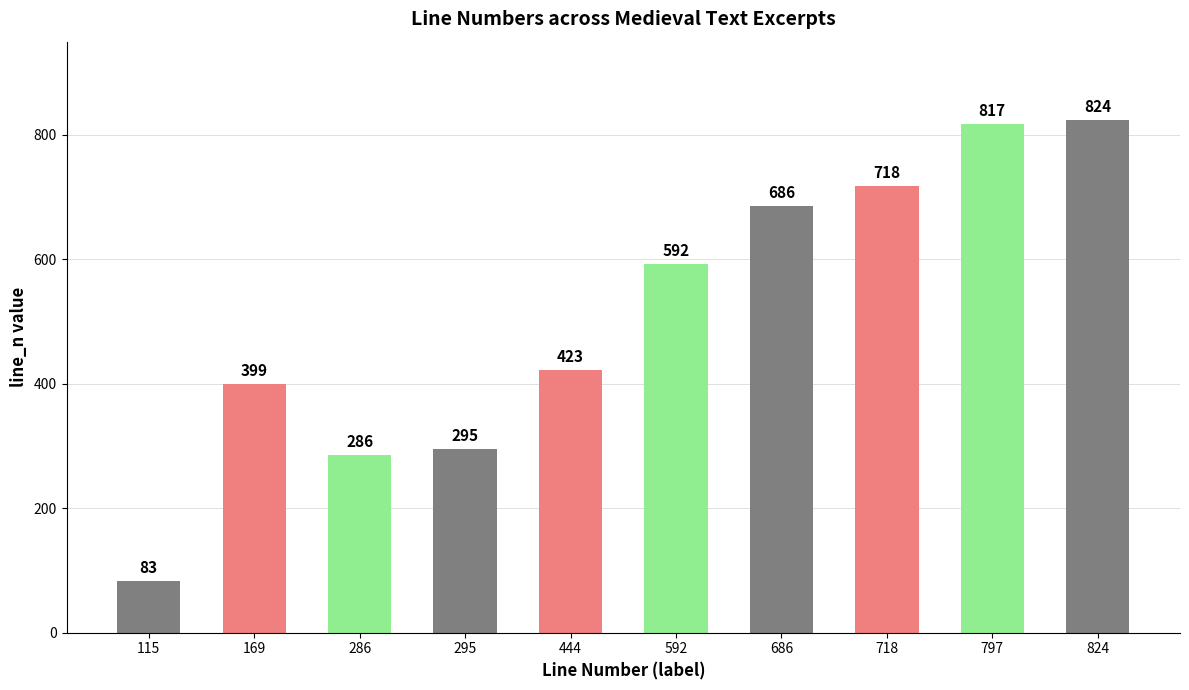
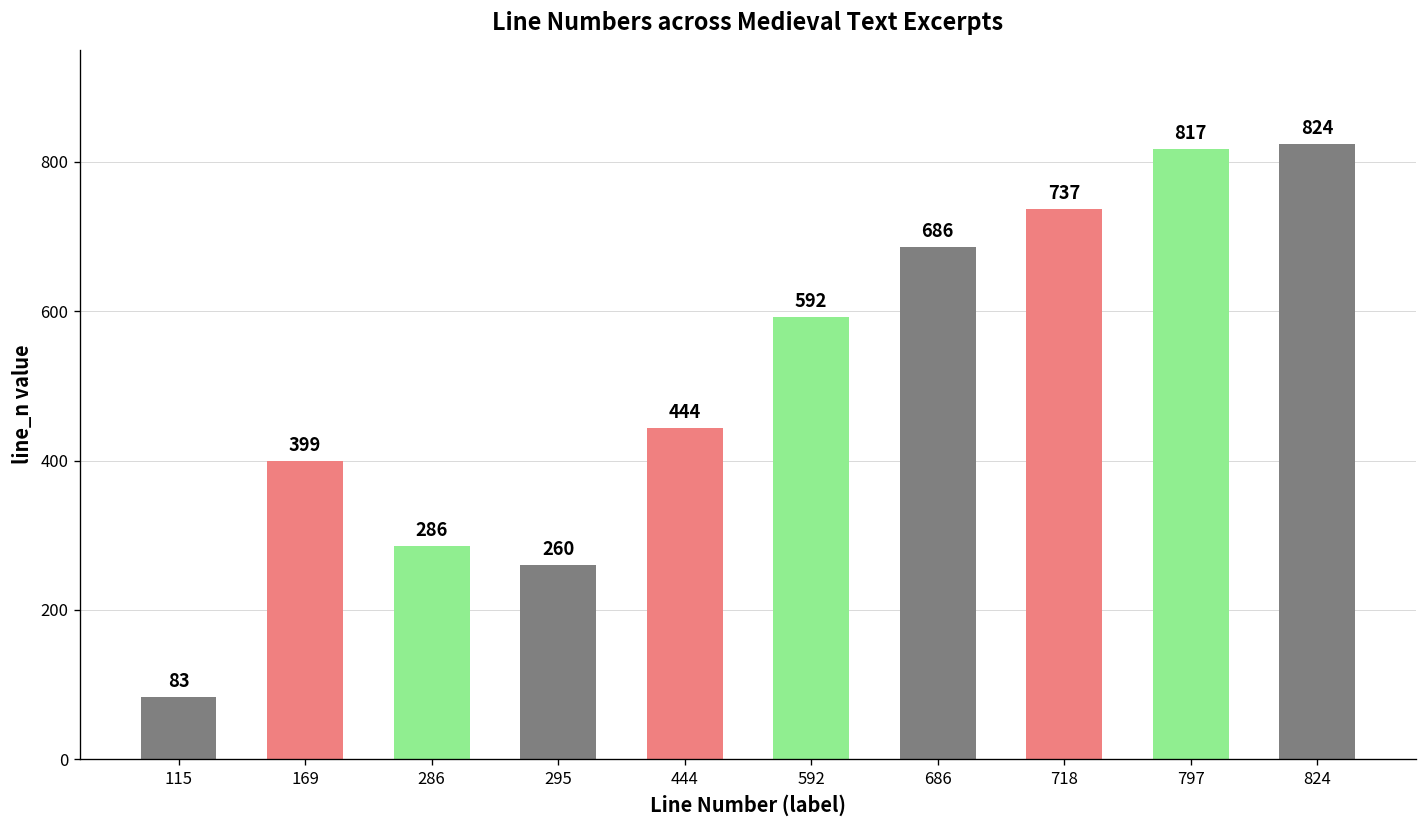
  {
    "115": 83,
    "169": 399,
    "286": 286,
-   "295": 295,
-   "444": 423,
+   "295": 260,
+   "444": 444,
    "592": 592,
    "686": 686,
-   "718": 718,
+   "718": 737,
    "797": 817,
    "824": 824
  }
